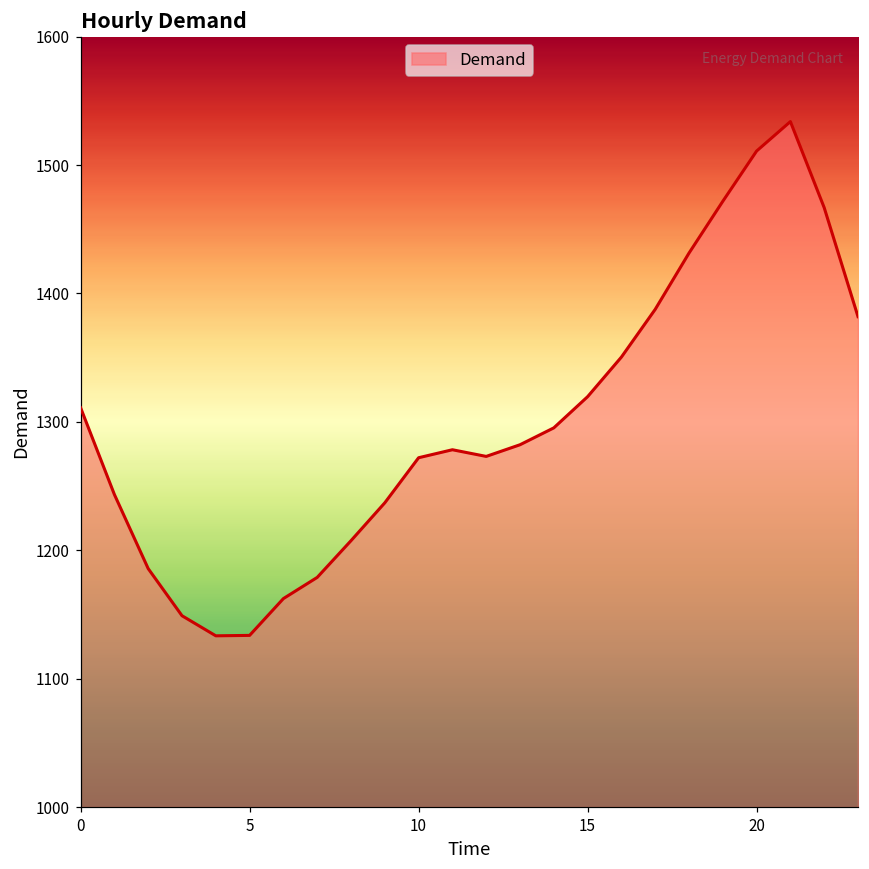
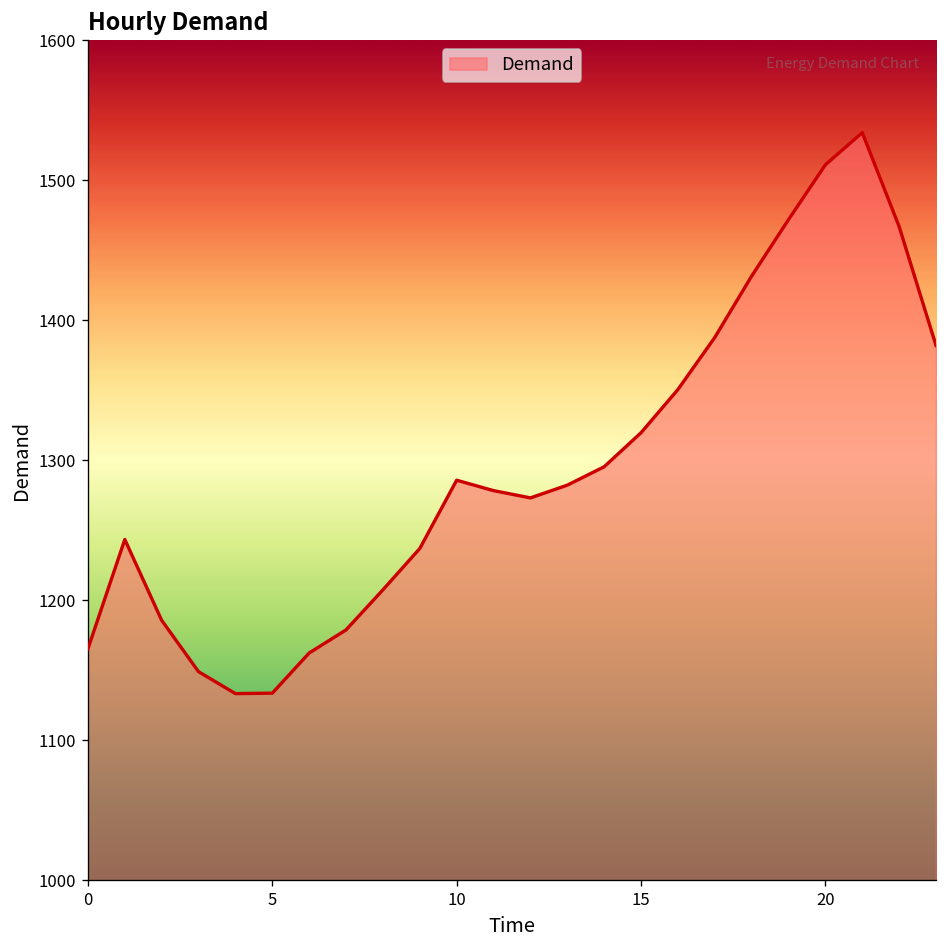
  {
-   "0": 1311,
+   "0": 1165,
    "5": 1134,
-   "10": 1272,
+   "10": 1286,
    "15": 1320,
    "20": 1511
  }
